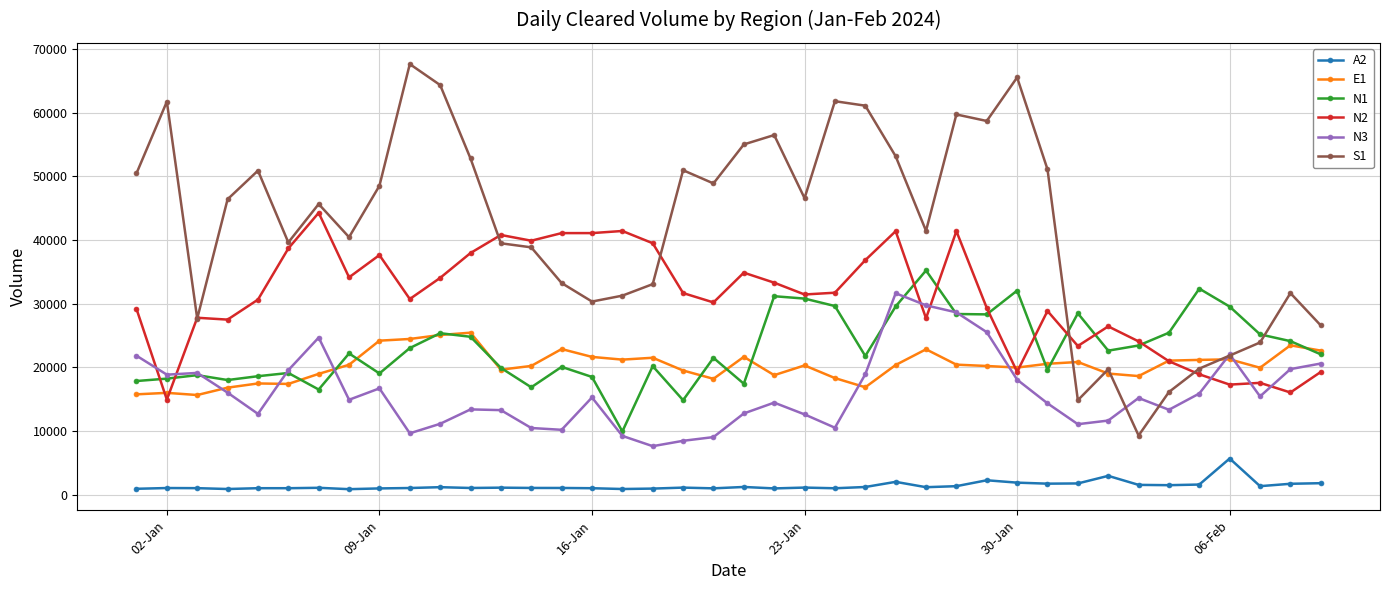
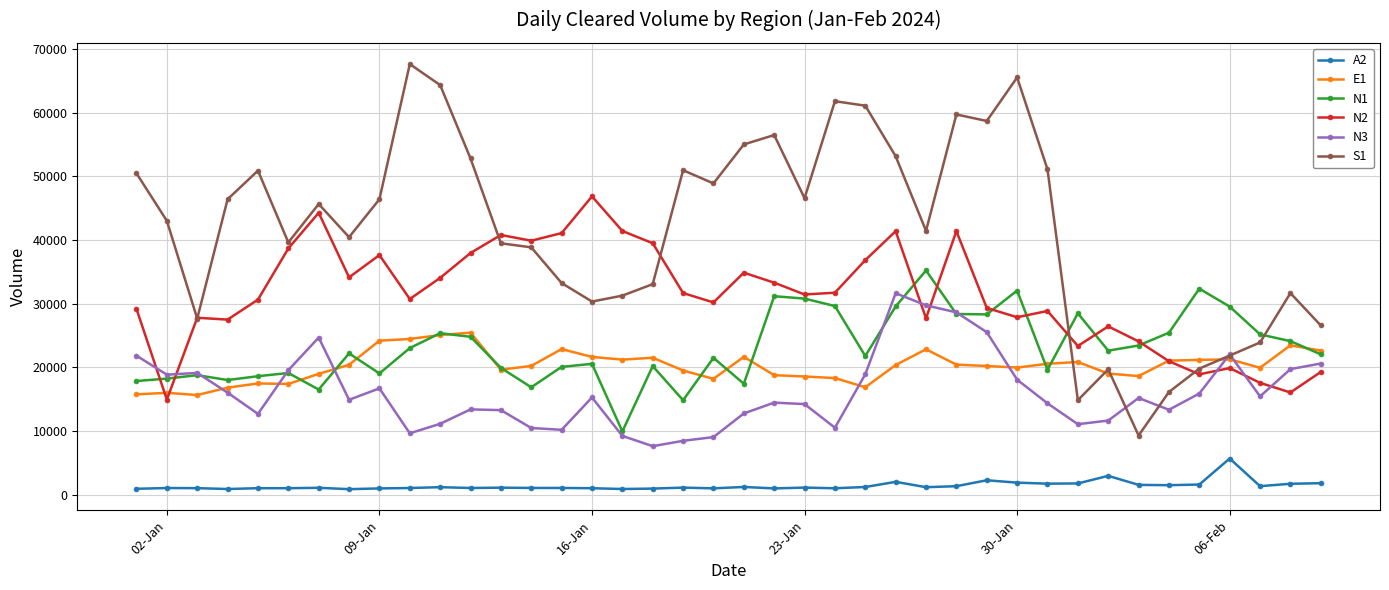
  {
    "A2": {
      "02-Jan": 1000,
      "09-Jan": 1000,
      "16-Jan": 1000,
      "23-Jan": 1000,
      "30-Jan": 2000,
      "06-Feb": 6000
    },
    "E1": {
      "02-Jan": 16000,
      "09-Jan": 24000,
      "16-Jan": 22000,
-     "23-Jan": 20000,
+     "23-Jan": 19000,
      "30-Jan": 20000,
      "06-Feb": 21000
    },
    "N1": {
      "02-Jan": 18000,
      "09-Jan": 19000,
-     "16-Jan": 18000,
+     "16-Jan": 21000,
      "23-Jan": 31000,
      "30-Jan": 32000,
      "06-Feb": 30000
    },
    "N2": {
      "02-Jan": 15000,
      "09-Jan": 38000,
-     "16-Jan": 41000,
+     "16-Jan": 47000,
      "23-Jan": 31000,
-     "30-Jan": 19000,
-     "06-Feb": 17000
+     "30-Jan": 28000,
+     "06-Feb": 20000
    },
    "N3": {
      "02-Jan": 19000,
      "09-Jan": 17000,
      "16-Jan": 15000,
-     "23-Jan": 13000,
+     "23-Jan": 14000,
      "30-Jan": 18000
    },
    "S1": {
-     "02-Jan": 62000,
-     "09-Jan": 49000,
+     "02-Jan": 43000,
+     "09-Jan": 46000,
      "16-Jan": 30000,
      "23-Jan": 47000,
      "30-Jan": 66000
    }
  }
